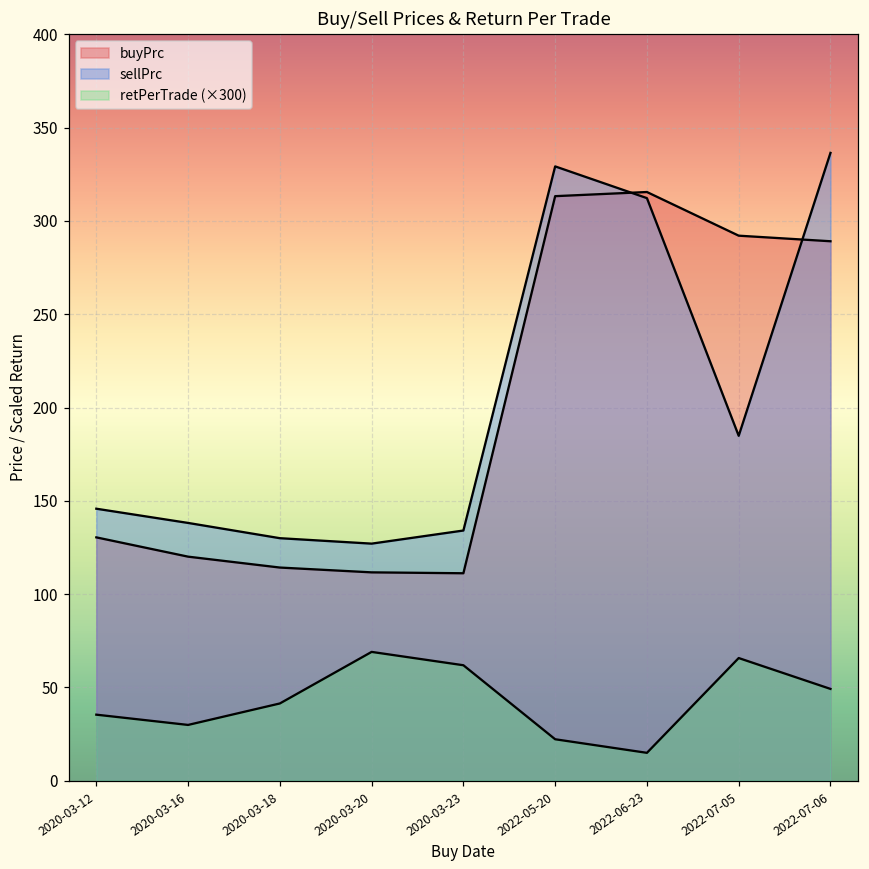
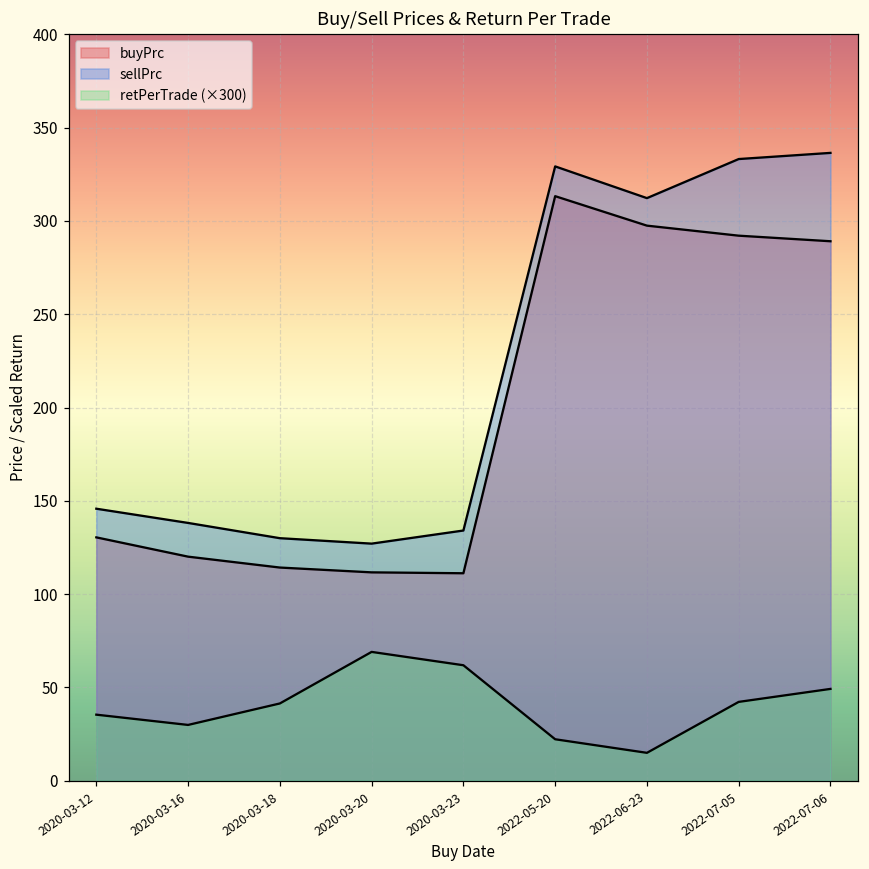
  {
    "buyPrc": {
      "2020-03-12": 130,
      "2020-03-16": 120,
      "2020-03-18": 114,
      "2020-03-20": 112,
      "2020-03-23": 111,
      "2022-05-20": 313,
-     "2022-06-23": 316,
+     "2022-06-23": 298,
      "2022-07-05": 292,
      "2022-07-06": 289
    },
    "sellPrc": {
      "2020-03-12": 146,
      "2020-03-16": 138,
      "2020-03-18": 130,
      "2020-03-20": 127,
      "2020-03-23": 134,
      "2022-05-20": 329,
      "2022-06-23": 312,
-     "2022-07-05": 185,
+     "2022-07-05": 333,
      "2022-07-06": 337
    },
    "retPerTrade (×300)": {
      "2020-03-12": 35,
      "2020-03-16": 30,
      "2020-03-18": 41,
      "2020-03-20": 69,
      "2020-03-23": 62,
      "2022-05-20": 22,
      "2022-06-23": 15,
-     "2022-07-05": 66,
+     "2022-07-05": 42,
      "2022-07-06": 49
    }
  }
